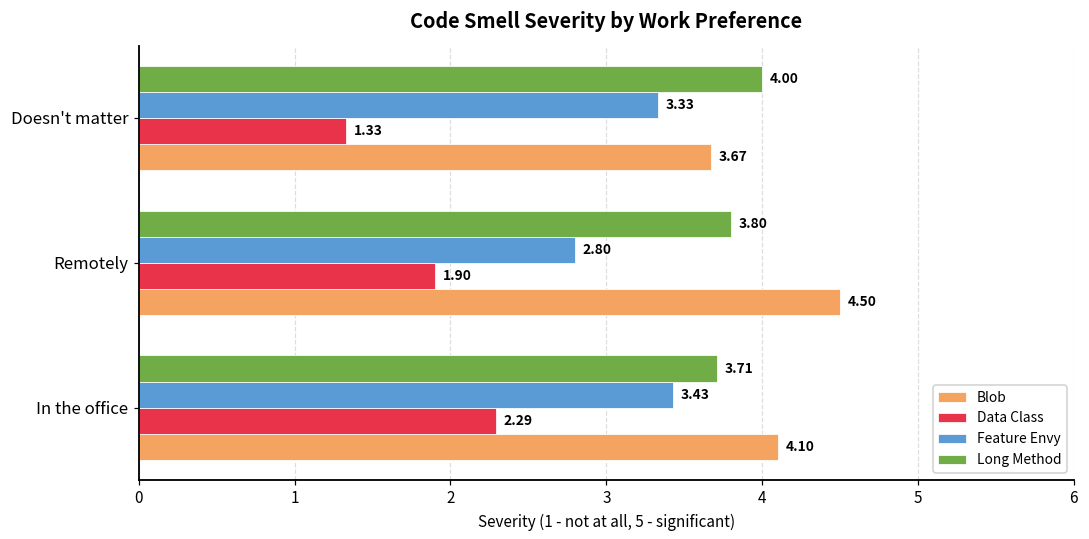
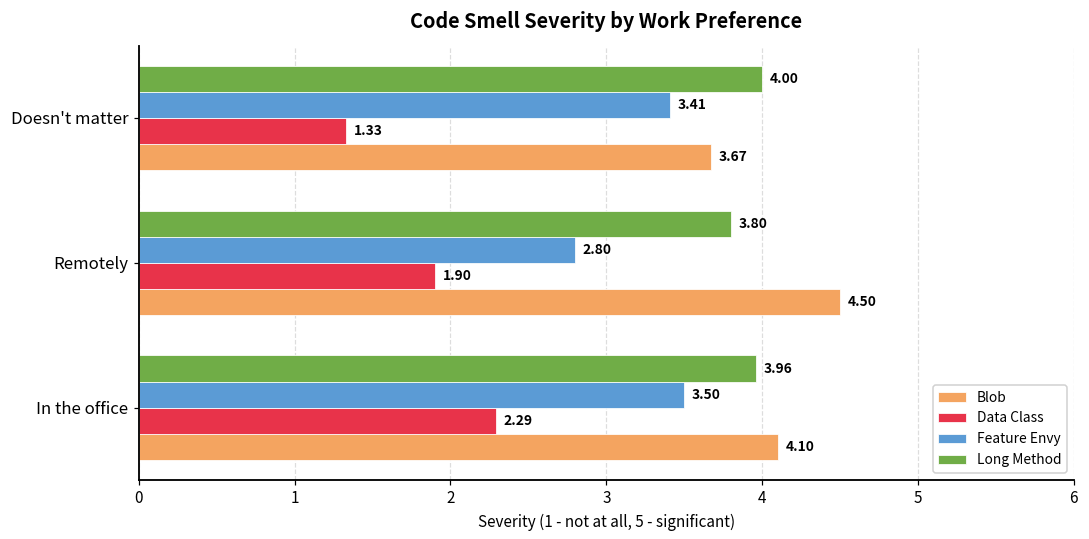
  {
    "Blob": {
      "Doesn't matter": 3.67,
      "Remotely": 4.50,
      "In the office": 4.10
    },
    "Data Class": {
      "Doesn't matter": 1.33,
      "Remotely": 1.90,
      "In the office": 2.29
    },
    "Feature Envy": {
-     "Doesn't matter": 3.33,
+     "Doesn't matter": 3.41,
      "Remotely": 2.80,
-     "In the office": 3.43
+     "In the office": 3.50
    },
    "Long Method": {
      "Doesn't matter": 4.00,
      "Remotely": 3.80,
-     "In the office": 3.71
+     "In the office": 3.96
    }
  }
